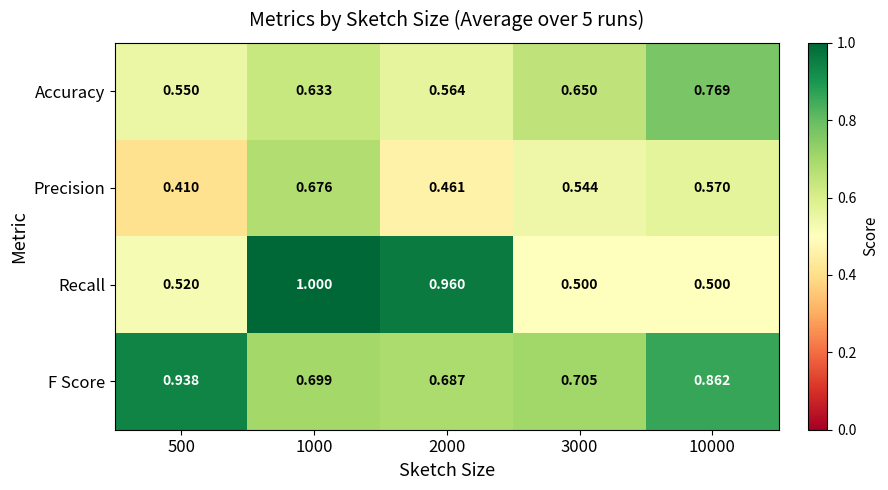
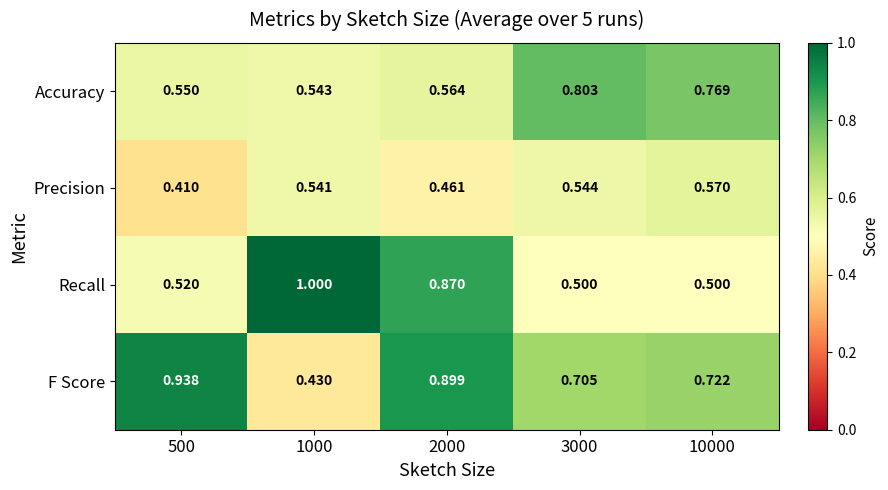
  {
    "Accuracy": {
      "500": 0.550,
-     "1000": 0.633,
+     "1000": 0.543,
      "2000": 0.564,
-     "3000": 0.650,
+     "3000": 0.803,
      "10000": 0.769
    },
    "Precision": {
      "500": 0.410,
-     "1000": 0.676,
+     "1000": 0.541,
      "2000": 0.461,
      "3000": 0.544,
      "10000": 0.570
    },
    "Recall": {
      "500": 0.520,
      "1000": 1.000,
-     "2000": 0.960,
+     "2000": 0.870,
      "3000": 0.500,
      "10000": 0.500
    },
    "F Score": {
      "500": 0.938,
-     "1000": 0.699,
-     "2000": 0.687,
+     "1000": 0.430,
+     "2000": 0.899,
      "3000": 0.705,
-     "10000": 0.862
+     "10000": 0.722
    }
  }
